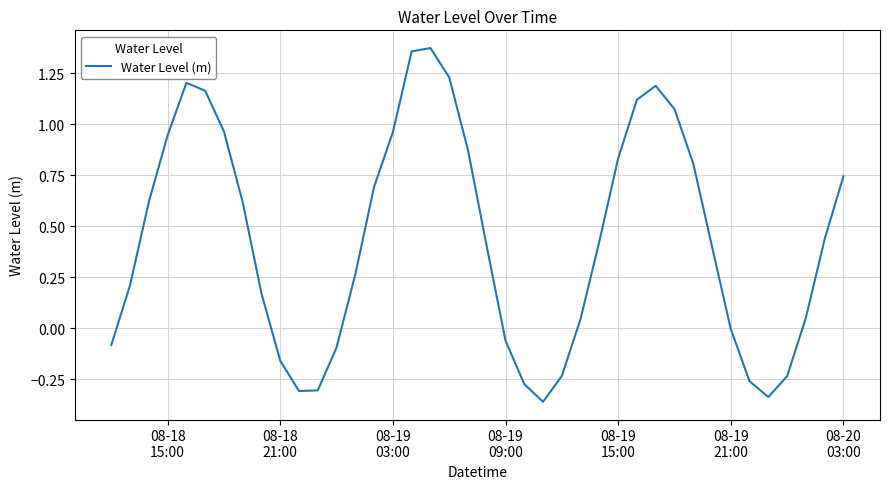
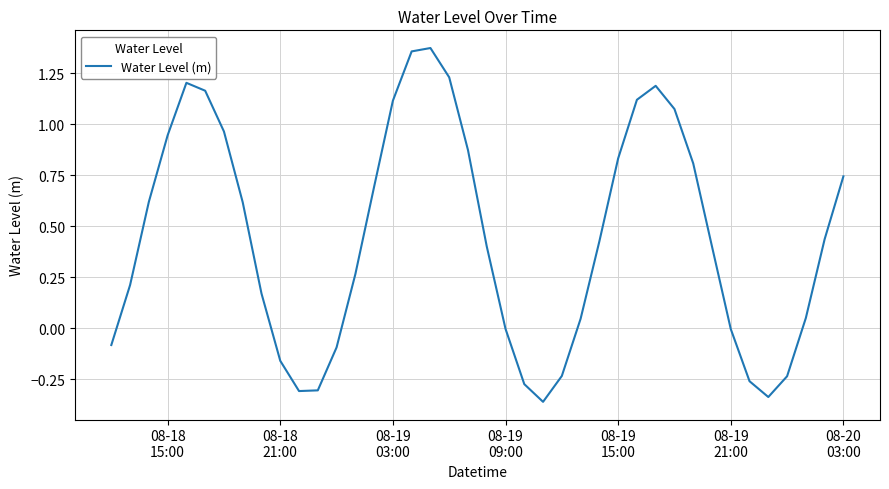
  {
    "08-18 15:00": 0.95,
    "08-18 21:00": -0.16,
-   "08-19 03:00": 0.96,
-   "08-19 09:00": -0.06,
+   "08-19 03:00": 1.12,
+   "08-19 09:00": 0.00,
    "08-19 15:00": 0.83,
    "08-19 21:00": 0.00,
    "08-20 03:00": 0.74
  }
